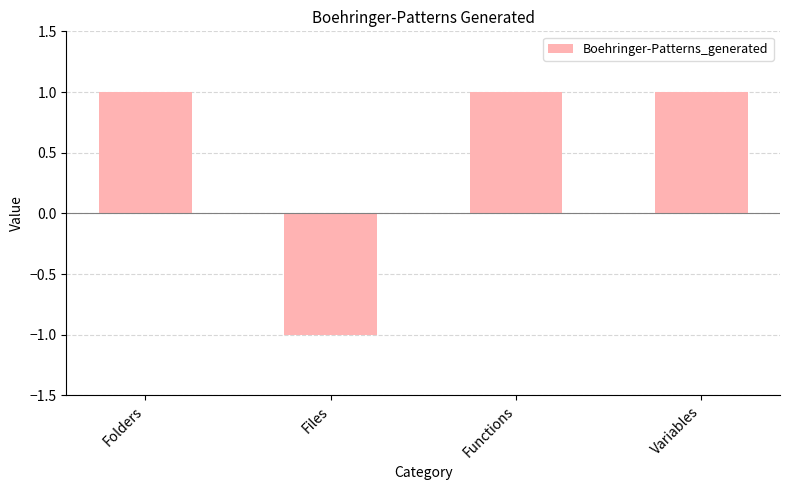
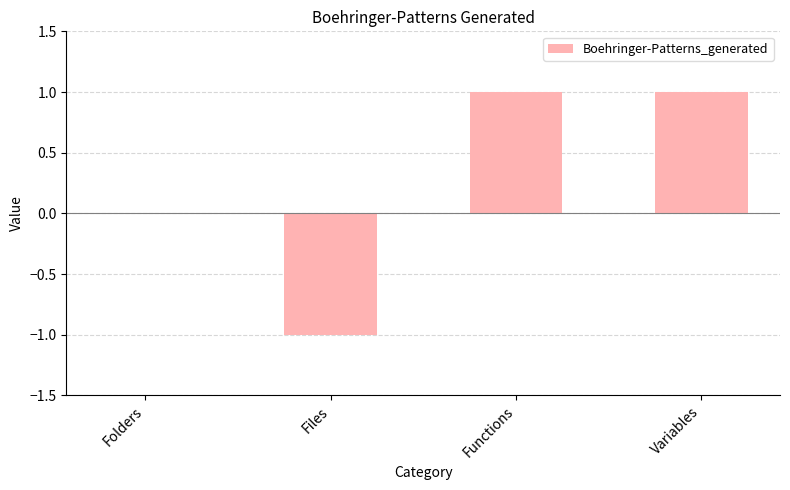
  {
-   "Folders": 1,
+   "Folders": 0,
    "Files": -1,
    "Functions": 1,
    "Variables": 1
  }
